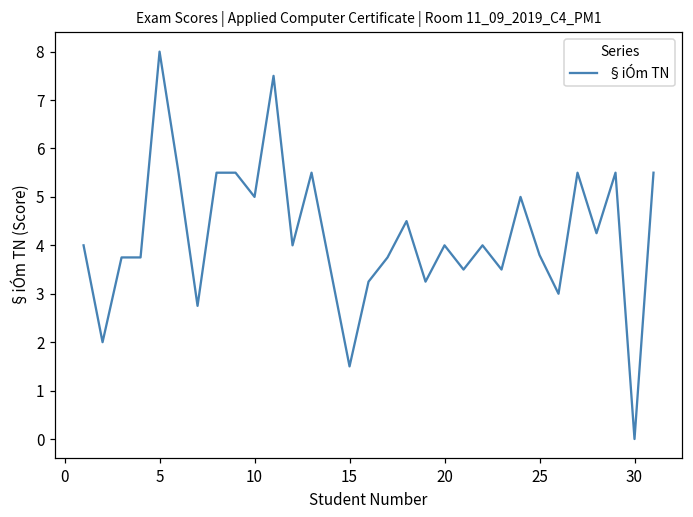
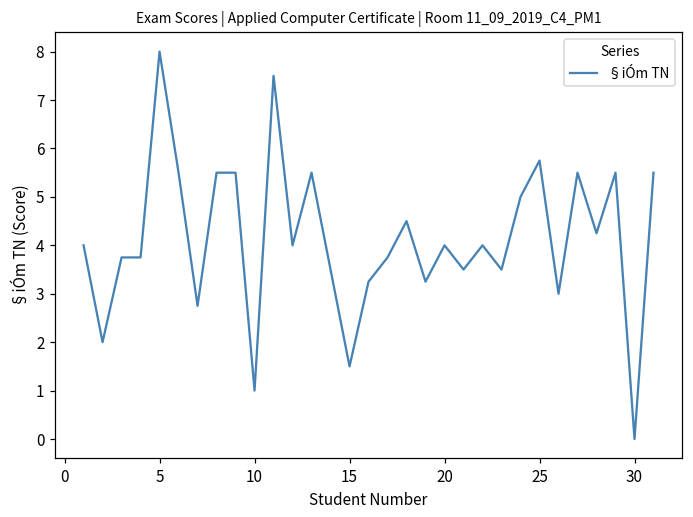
  {
    "5": 8.0,
-   "10": 5,
+   "10": 1,
    "15": 1.5,
    "20": 4.0,
-   "25": 3.8,
+   "25": 5.8,
    "30": 0.0
  }
